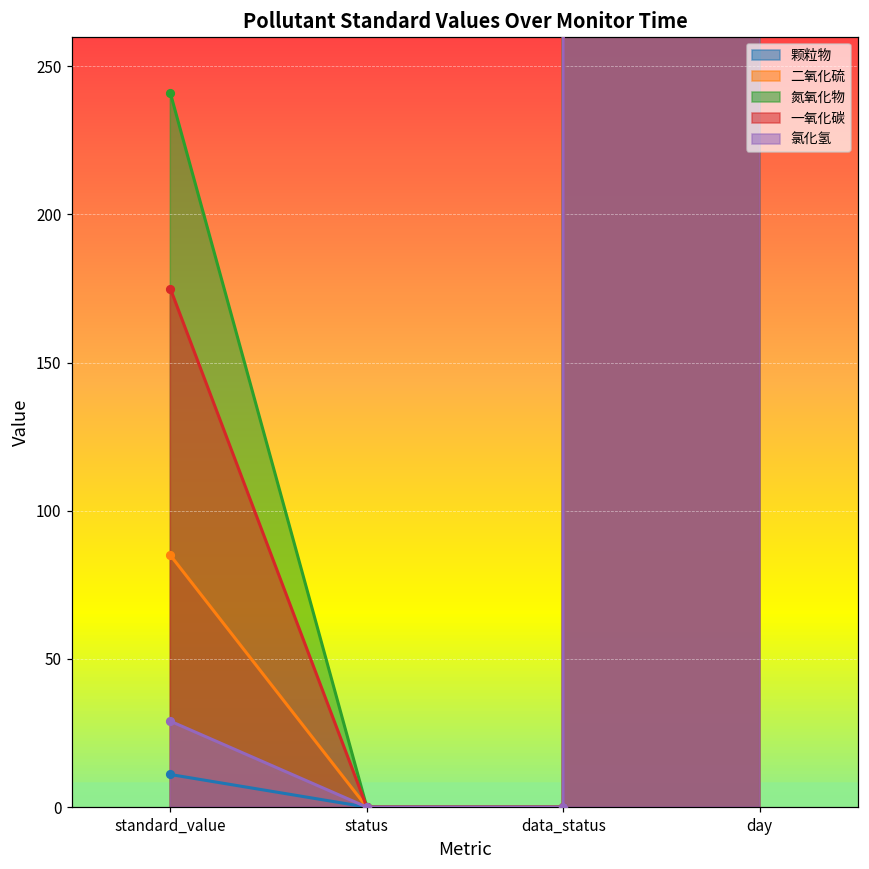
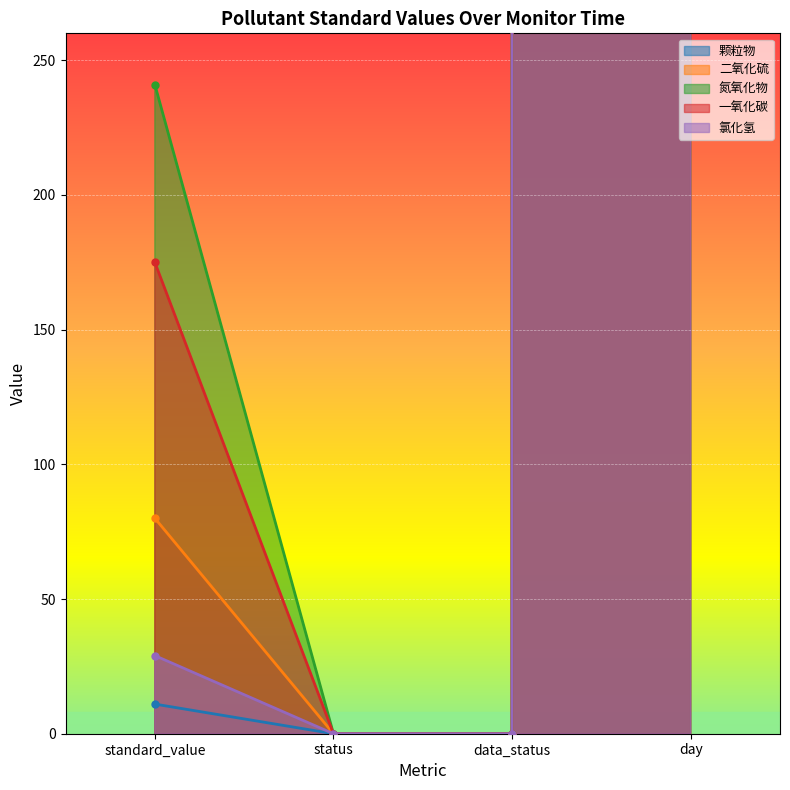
  {
    "颗粒物": {
      "standard_value": 11
    },
    "二氧化硫": {
-     "standard_value": 85
+     "standard_value": 80
    },
    "氮氧化物": {
      "standard_value": 241
    },
    "一氧化碳": {
      "standard_value": 175
    },
    "氯化氢": {
      "standard_value": 29
    }
  }
